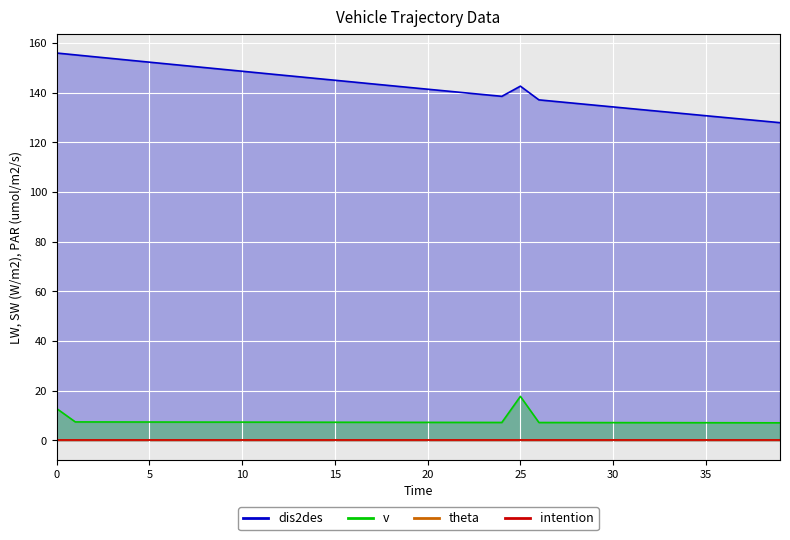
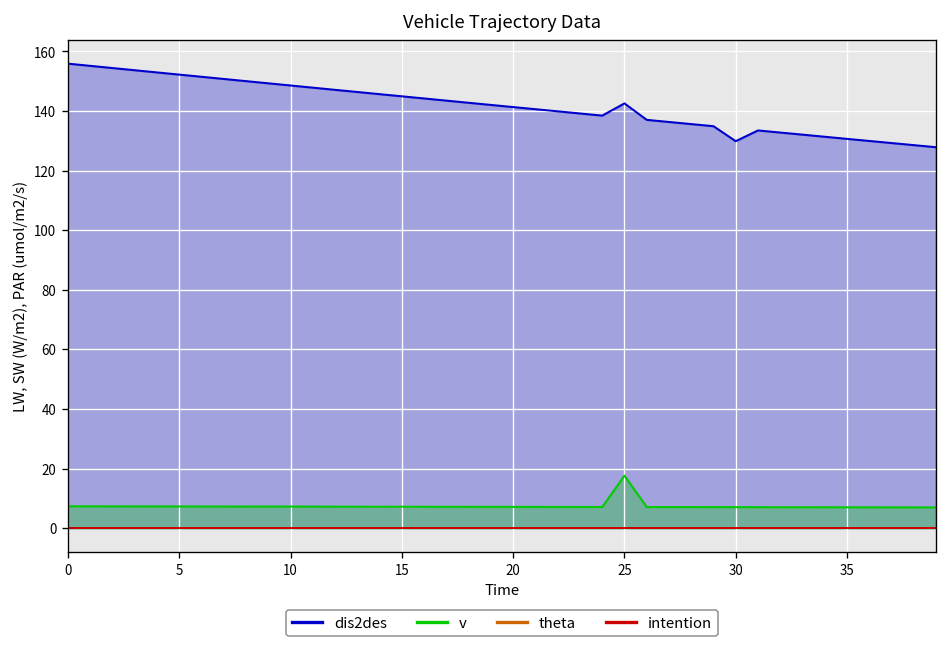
  {
    "dis2des": {
      "0": 156,
      "5": 152,
      "10": 149,
      "15": 145,
      "20": 141,
      "25": 143,
-     "30": 134,
+     "30": 130,
      "35": 131
    },
    "v": {
-     "0": 13,
+     "0": 7,
      "5": 7,
      "10": 7,
      "15": 7,
      "20": 7,
      "25": 18,
      "30": 7,
      "35": 7
    },
    "intention": {
      "0": 0,
      "5": 0,
      "10": 0,
      "15": 0,
      "20": 0,
      "25": 0,
      "30": 0,
      "35": 0
    }
  }
